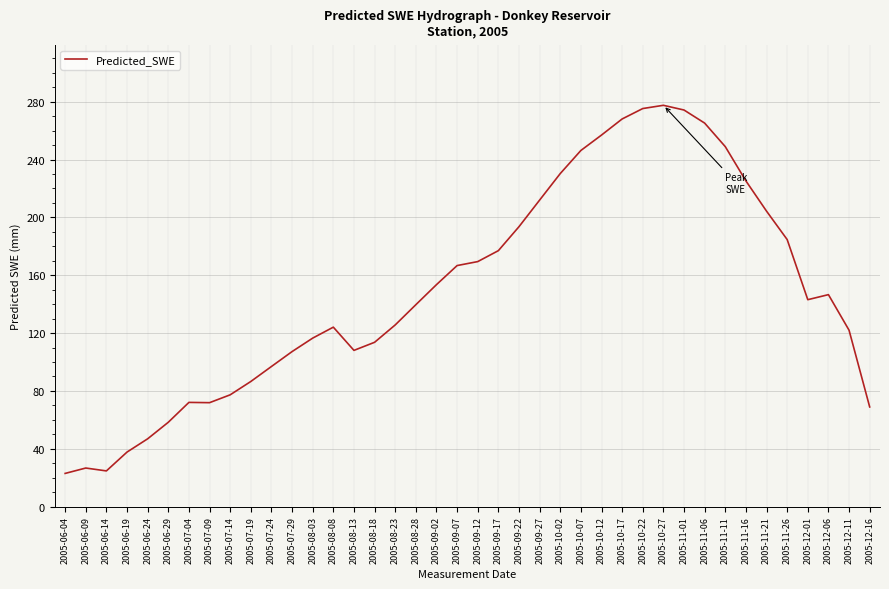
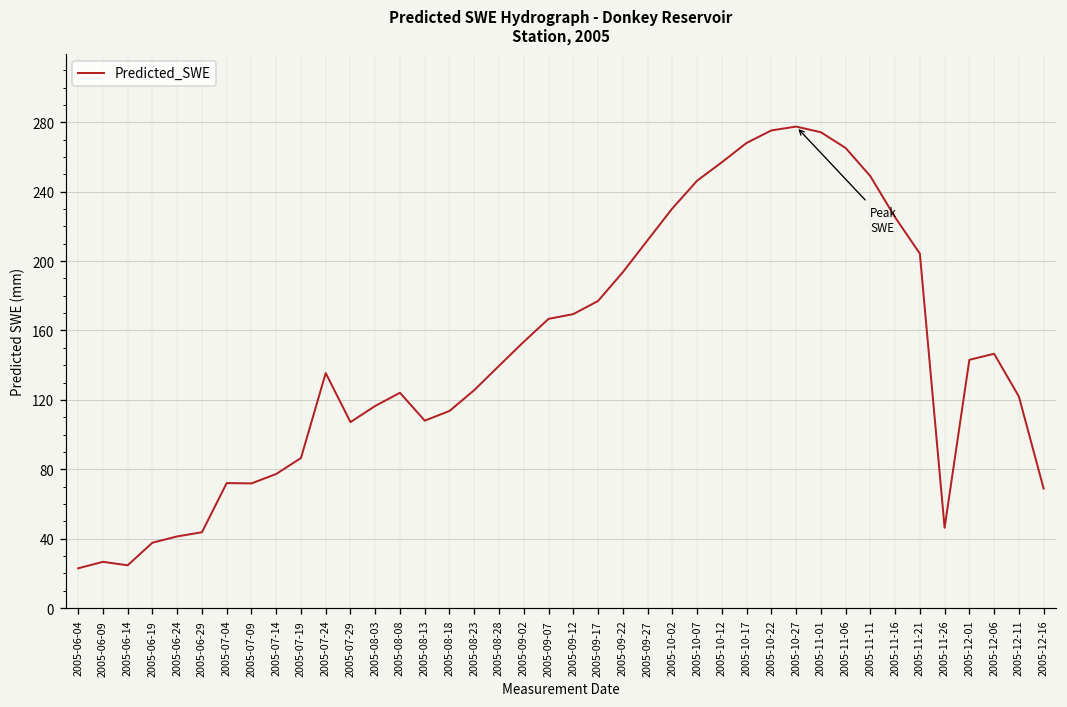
  {
    "2005-06-04": 23,
    "2005-06-09": 27,
    "2005-06-14": 25,
    "2005-06-19": 38,
-   "2005-06-24": 47,
-   "2005-06-29": 58,
+   "2005-06-24": 41,
+   "2005-06-29": 44,
    "2005-07-04": 72,
    "2005-07-09": 72,
    "2005-07-14": 77,
    "2005-07-19": 87,
-   "2005-07-24": 97,
+   "2005-07-24": 135,
    "2005-07-29": 107,
    "2005-08-03": 117,
    "2005-08-08": 124,
    "2005-08-13": 108,
    "2005-08-18": 114,
    "2005-08-23": 126,
    "2005-08-28": 140,
    "2005-09-02": 153,
    "2005-09-07": 167,
    "2005-09-12": 169,
    "2005-09-17": 177,
    "2005-09-22": 194,
    "2005-09-27": 212,
    "2005-10-02": 230,
    "2005-10-07": 246,
    "2005-10-12": 257,
    "2005-10-17": 268,
    "2005-10-22": 275,
    "2005-10-27": 278,
    "2005-11-01": 274,
    "2005-11-06": 265,
    "2005-11-11": 249,
    "2005-11-16": 225,
    "2005-11-21": 204,
-   "2005-11-26": 185,
+   "2005-11-26": 46,
    "2005-12-01": 143,
    "2005-12-06": 147,
    "2005-12-11": 122,
    "2005-12-16": 69
  }
